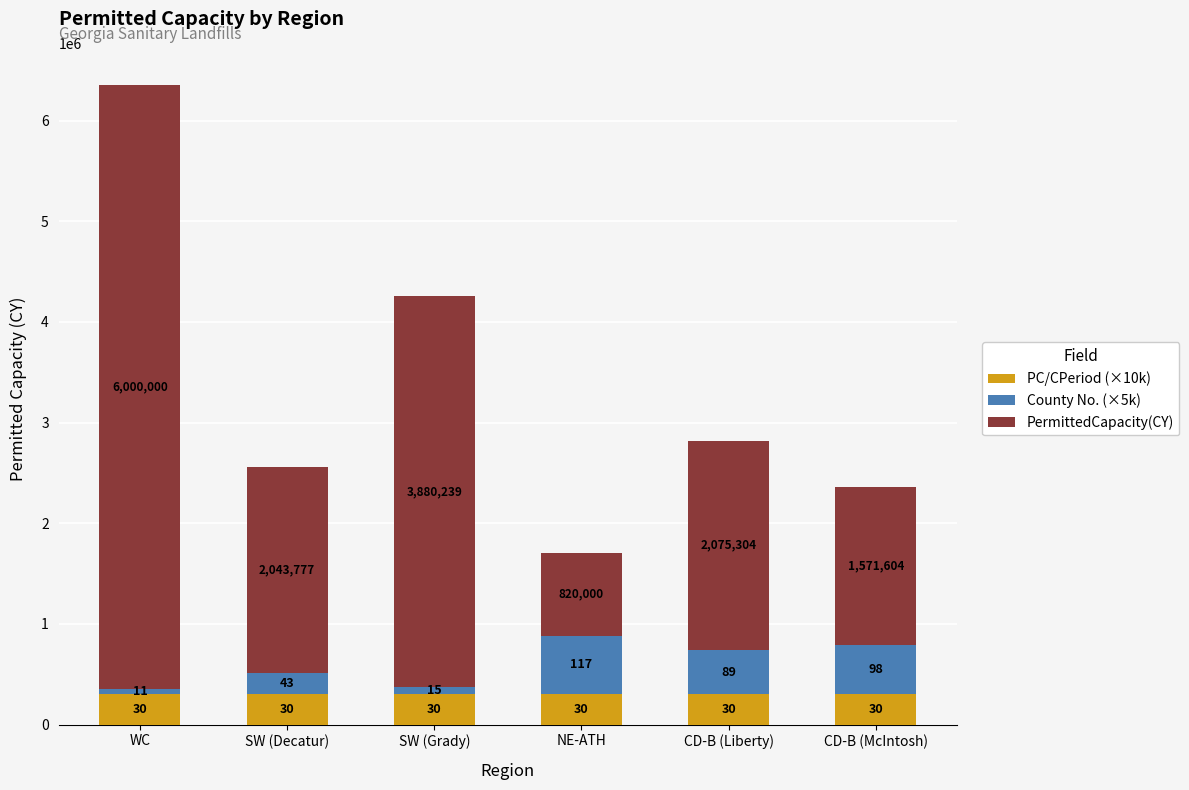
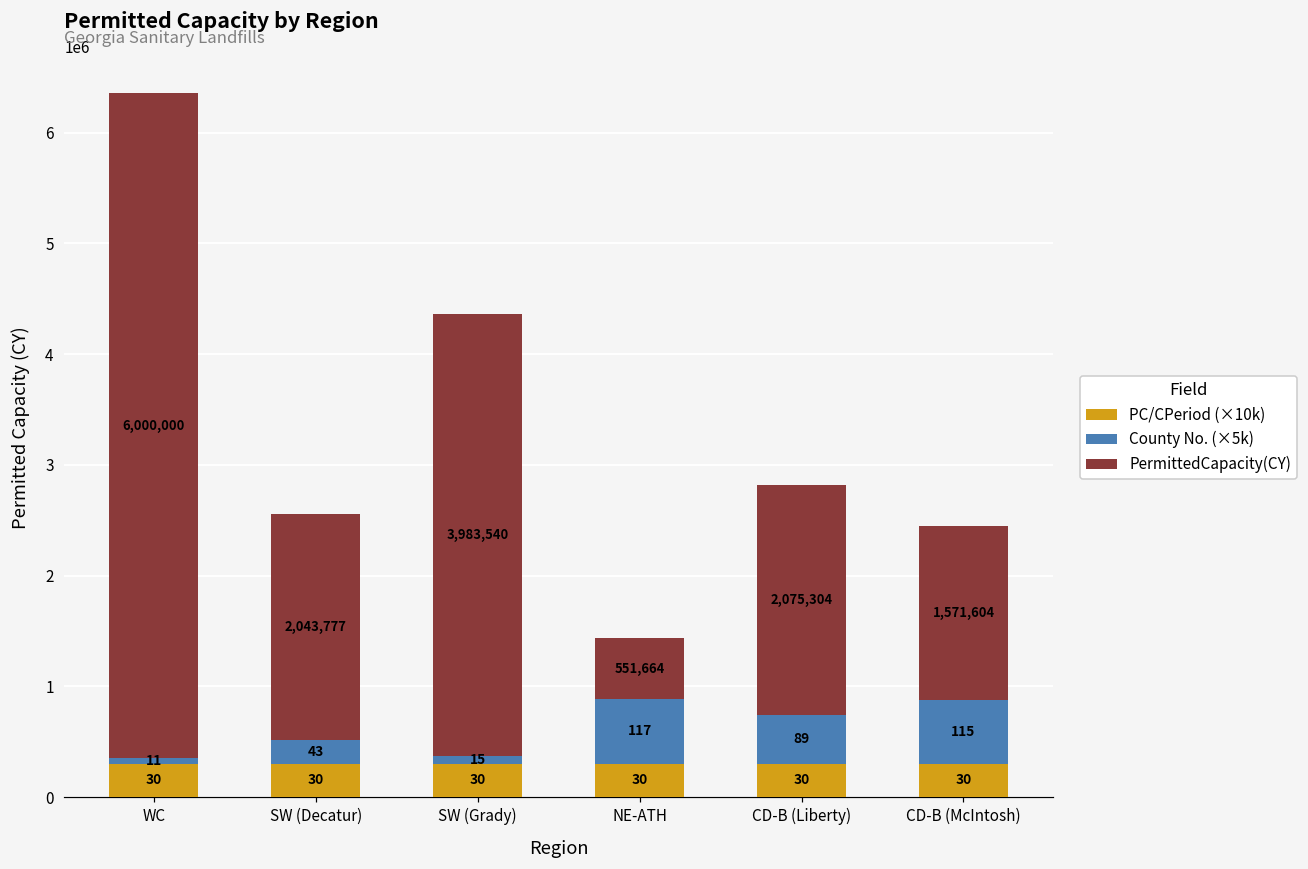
  {
    "County No. (×5k)": {
-     "CD-B (McIntosh)": "98"
+     "CD-B (McIntosh)": "115"
    },
    "PermittedCapacity(CY)": {
      "WC": "6,000,000",
      "SW (Decatur)": "2,043,777",
-     "SW (Grady)": "3,880,239",
-     "NE-ATH": "820,000",
+     "SW (Grady)": "3,983,540",
+     "NE-ATH": "551,664",
      "CD-B (Liberty)": "2,075,304",
      "CD-B (McIntosh)": "1,571,604"
    }
  }
